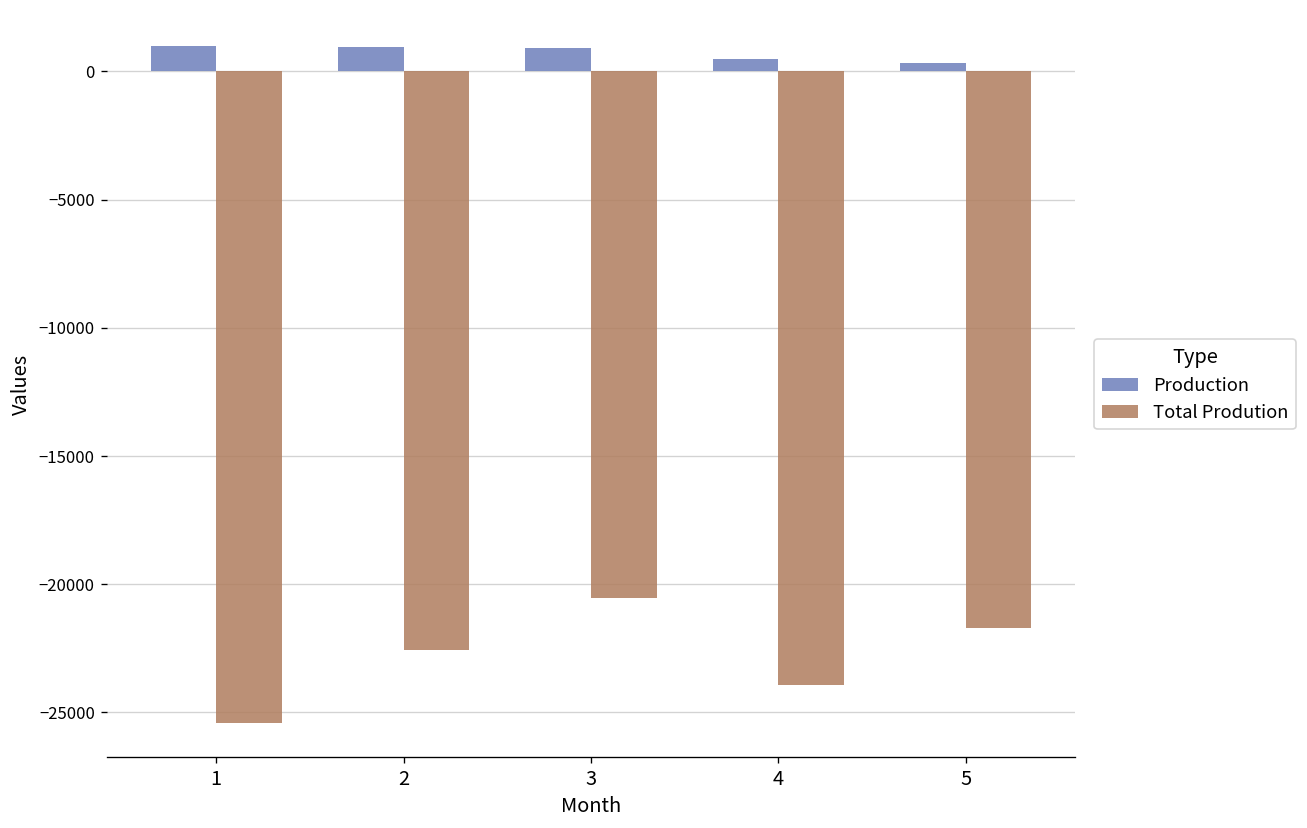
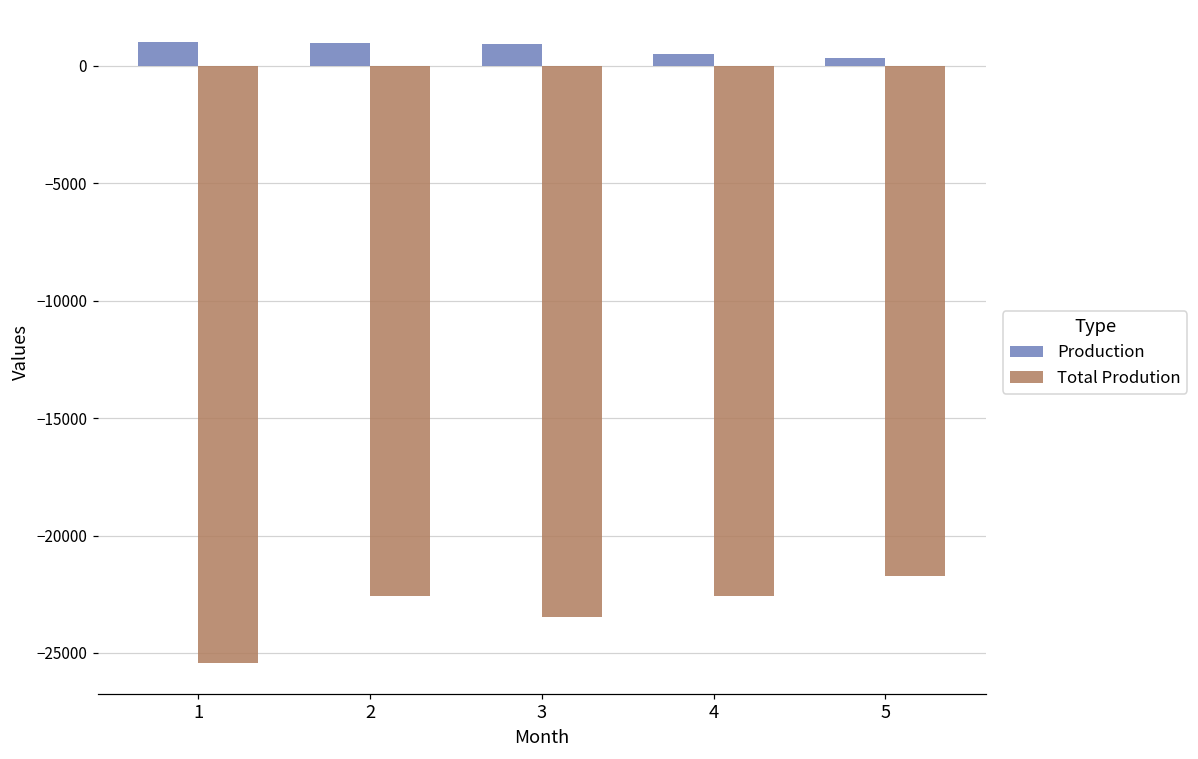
  {
    "Production": {
      "1": 1000,
      "2": 1000,
      "3": 900,
      "4": 500,
      "5": 300
    },
    "Total Prodution": {
      "1": -25400,
      "2": -22600,
-     "3": -20600,
-     "4": -23900,
+     "3": -23500,
+     "4": -22600,
      "5": -21700
    }
  }
